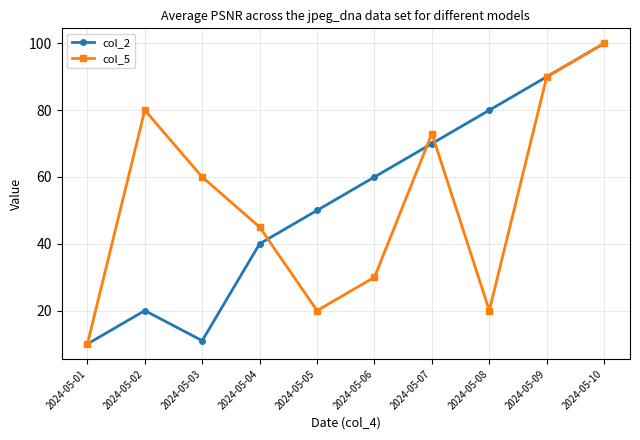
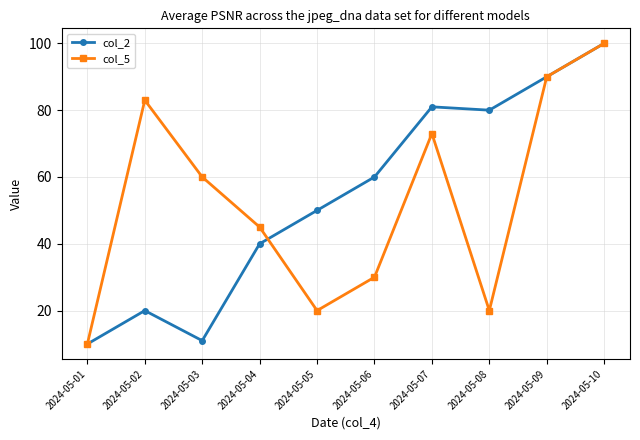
  {
    "col_2": {
      "2024-05-02": 20,
      "2024-05-03": 11,
      "2024-05-04": 40,
      "2024-05-05": 50,
      "2024-05-06": 60,
-     "2024-05-07": 70,
+     "2024-05-07": 81,
      "2024-05-08": 80
    },
    "col_5": {
-     "2024-05-02": 80,
+     "2024-05-02": 83,
      "2024-05-03": 60,
      "2024-05-04": 45,
      "2024-05-05": 20,
      "2024-05-06": 30,
      "2024-05-07": 73,
      "2024-05-08": 20
    }
  }
